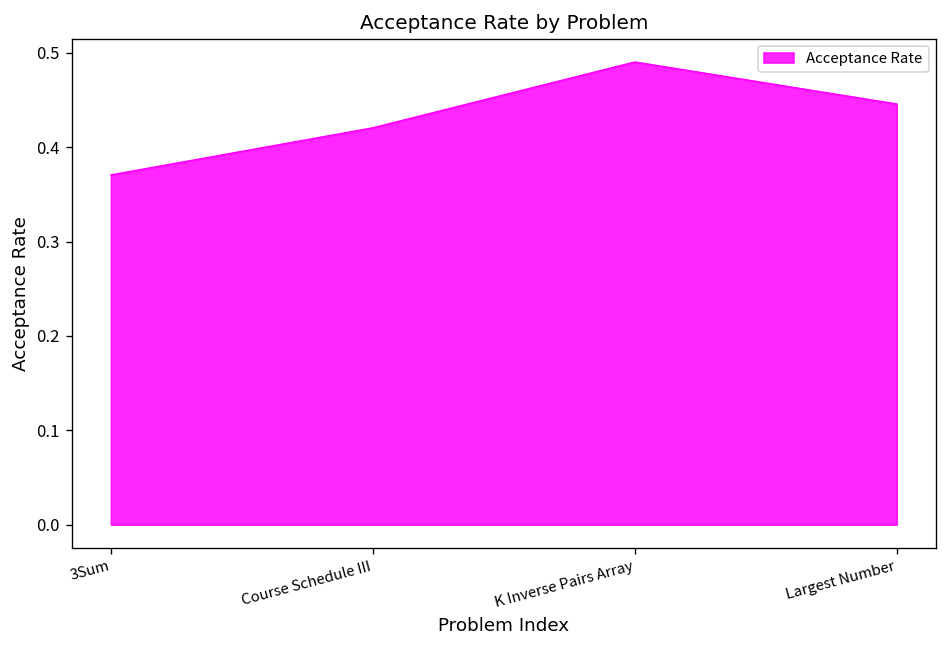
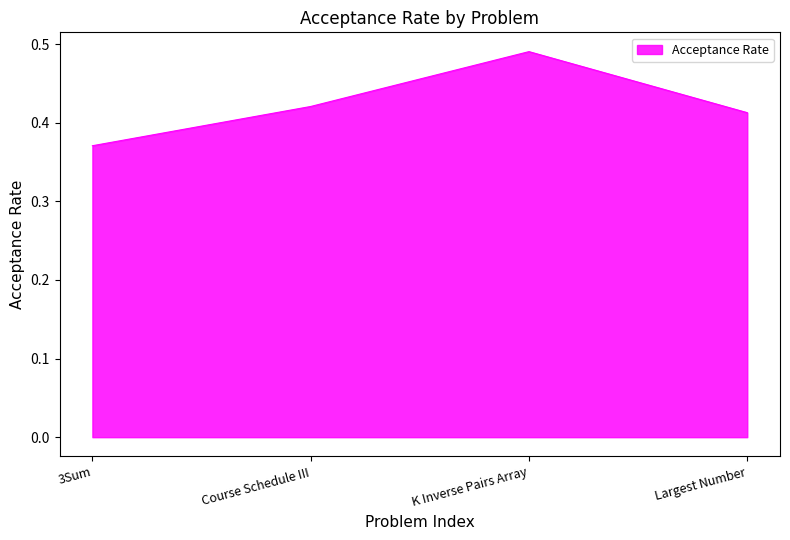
  {
    "3Sum": 0.37,
    "Course Schedule III": 0.42,
    "K Inverse Pairs Array": 0.49,
-   "Largest Number": 0.45
+   "Largest Number": 0.41
  }
